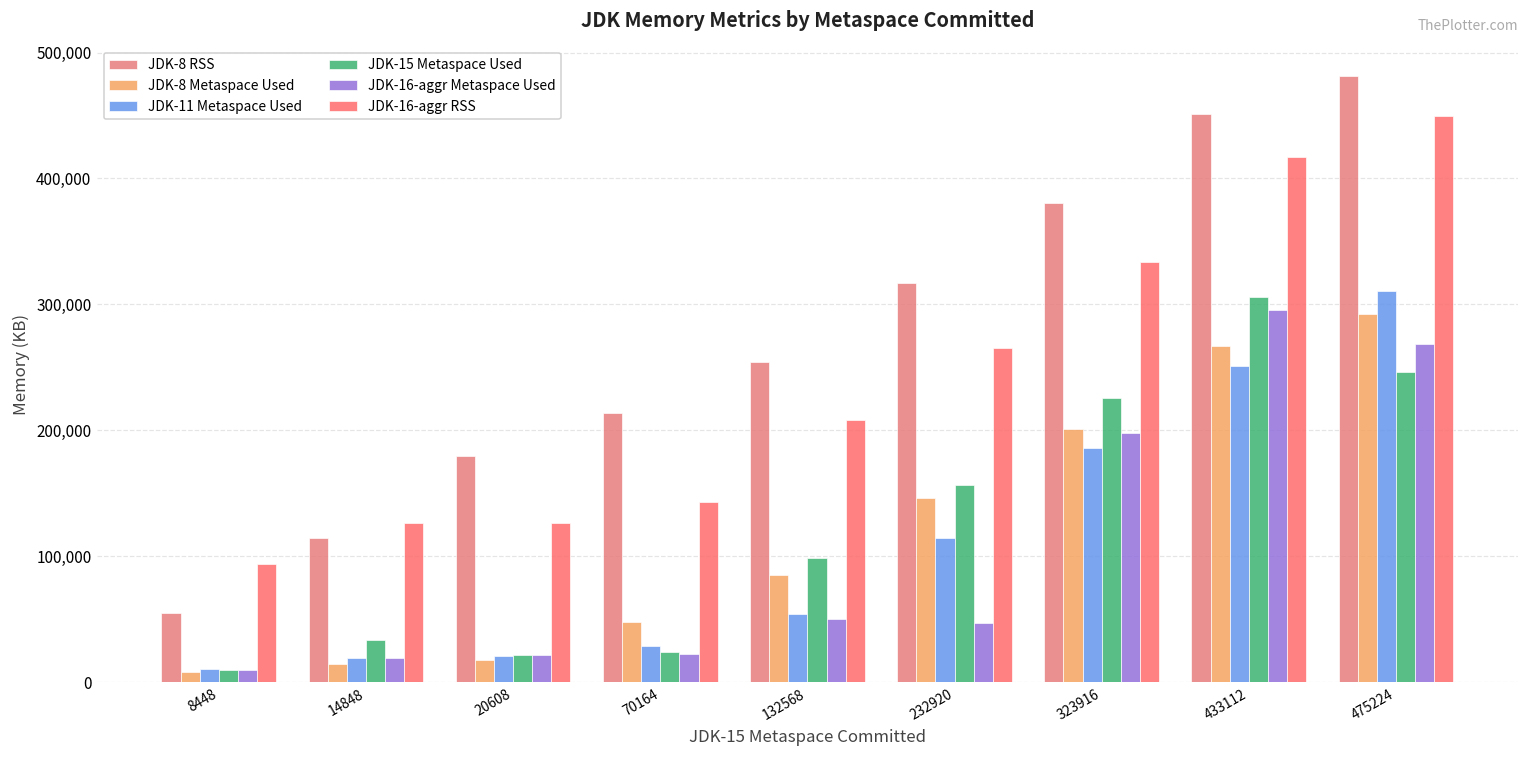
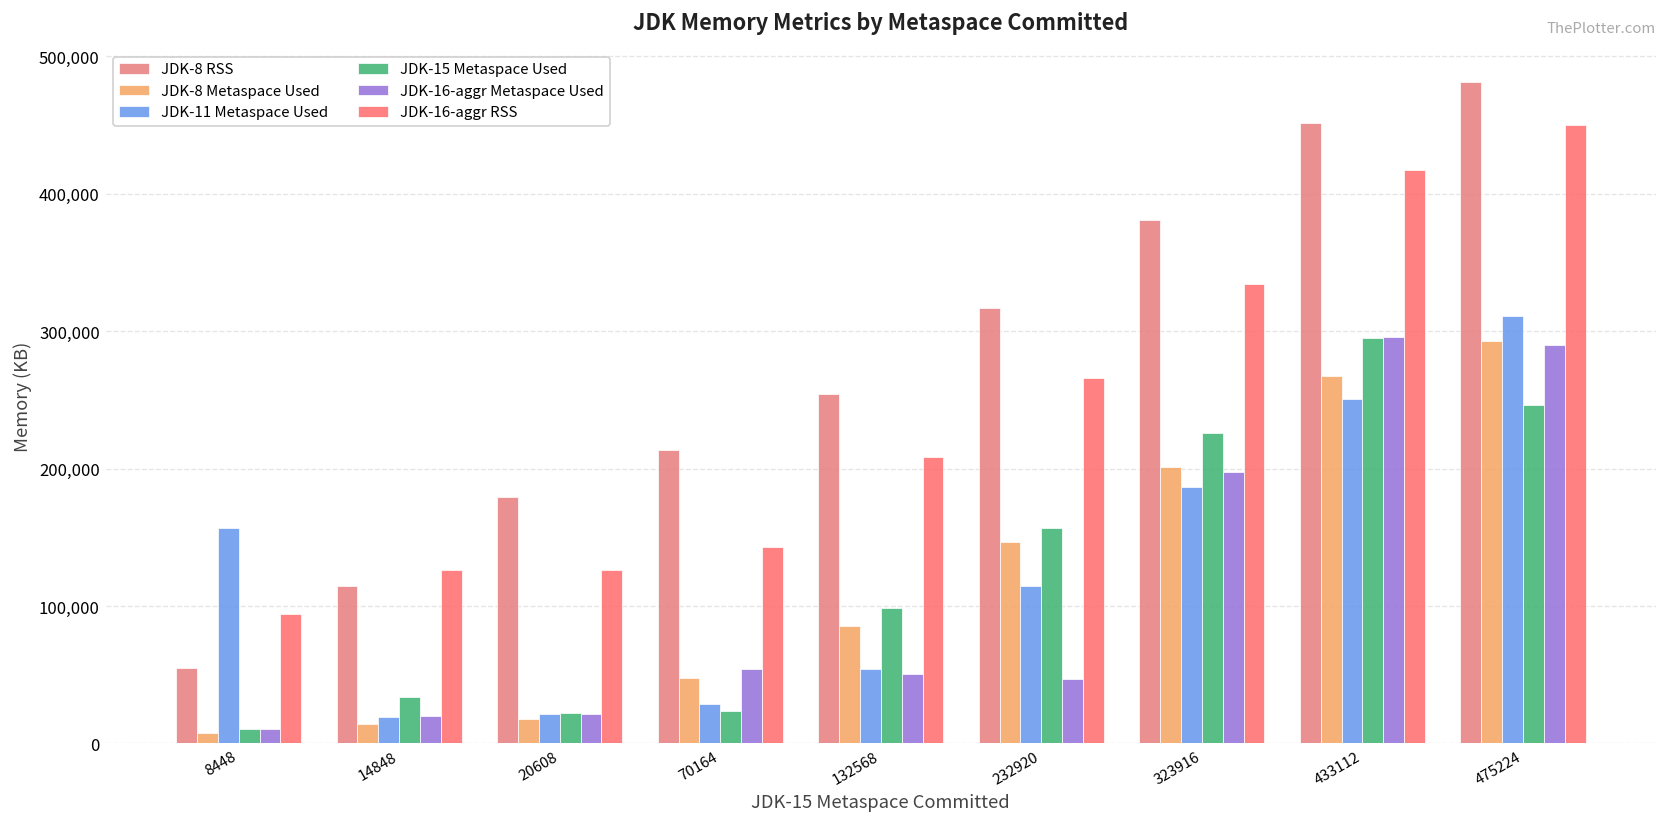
  {
    "JDK-11 Metaspace Used": {
-     "8448": "10,000",
+     "8448": "157,000",
      "14848": "19,000",
      "20608": "21,000",
      "70164": "29,000",
      "132568": "54,000",
      "232920": "115,000",
      "323916": "186,000",
      "433112": "251,000",
      "475224": "311,000"
    },
    "JDK-15 Metaspace Used": {
      "8448": "10,000",
      "14848": "34,000",
      "20608": "22,000",
      "70164": "24,000",
      "132568": "99,000",
      "232920": "157,000",
      "323916": "226,000",
-     "433112": "306,000",
+     "433112": "295,000",
      "475224": "246,000"
    },
    "JDK-16-aggr Metaspace Used": {
      "8448": "10,000",
      "14848": "20,000",
      "20608": "22,000",
-     "70164": "22,000",
+     "70164": "54,000",
      "132568": "50,000",
      "232920": "47,000",
      "323916": "198,000",
      "433112": "296,000",
-     "475224": "269,000"
+     "475224": "290,000"
    }
  }
